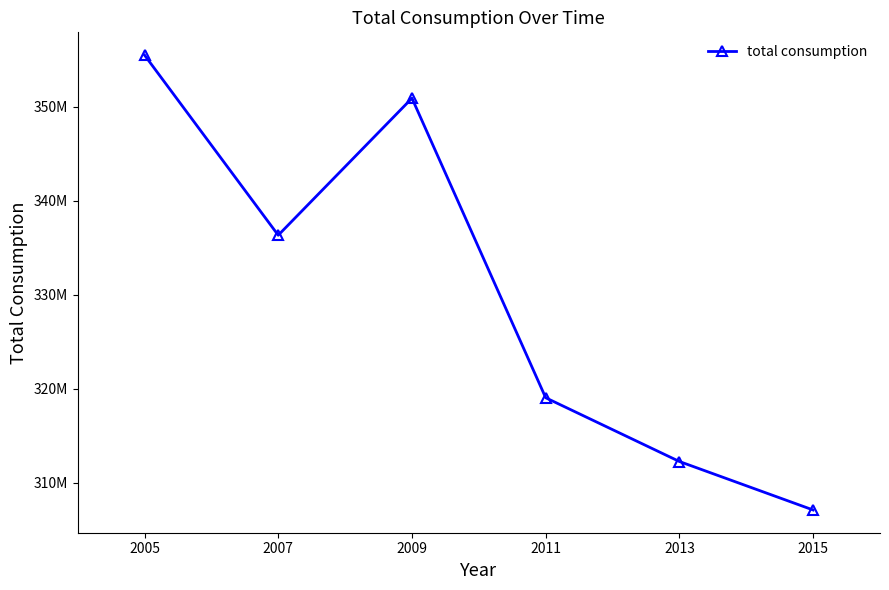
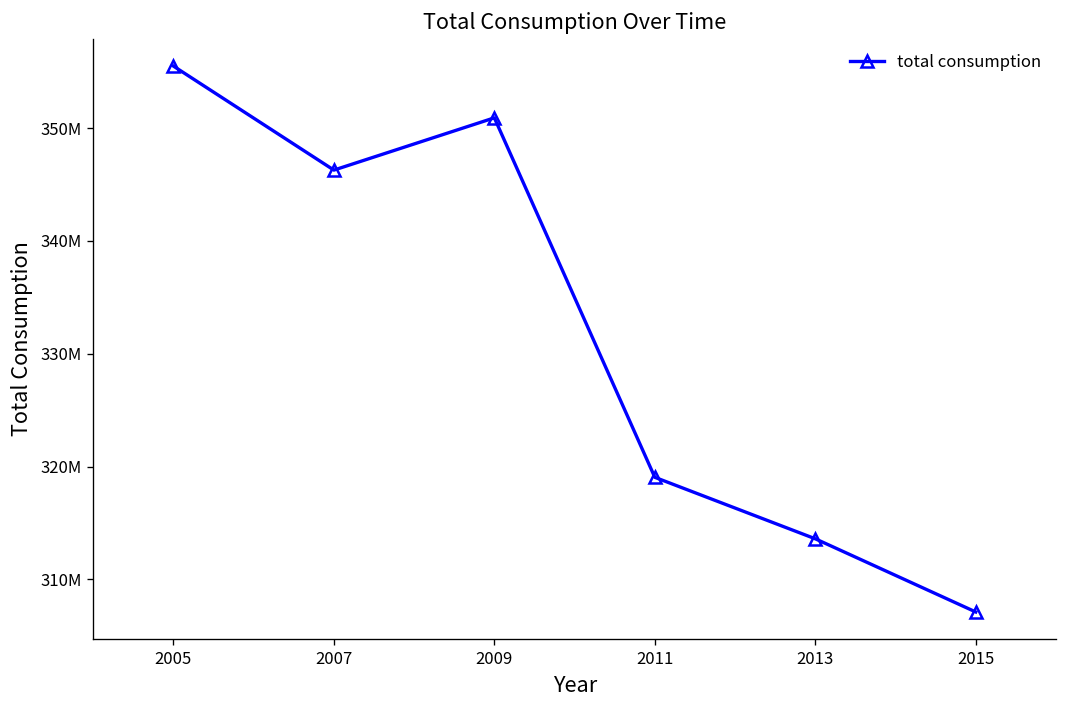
  {
    "2005": 355000000,
-   "2007": 336000000,
+   "2007": 346000000,
    "2009": 351000000,
    "2011": 319000000,
-   "2013": 312000000,
+   "2013": 314000000,
    "2015": 307000000
  }
